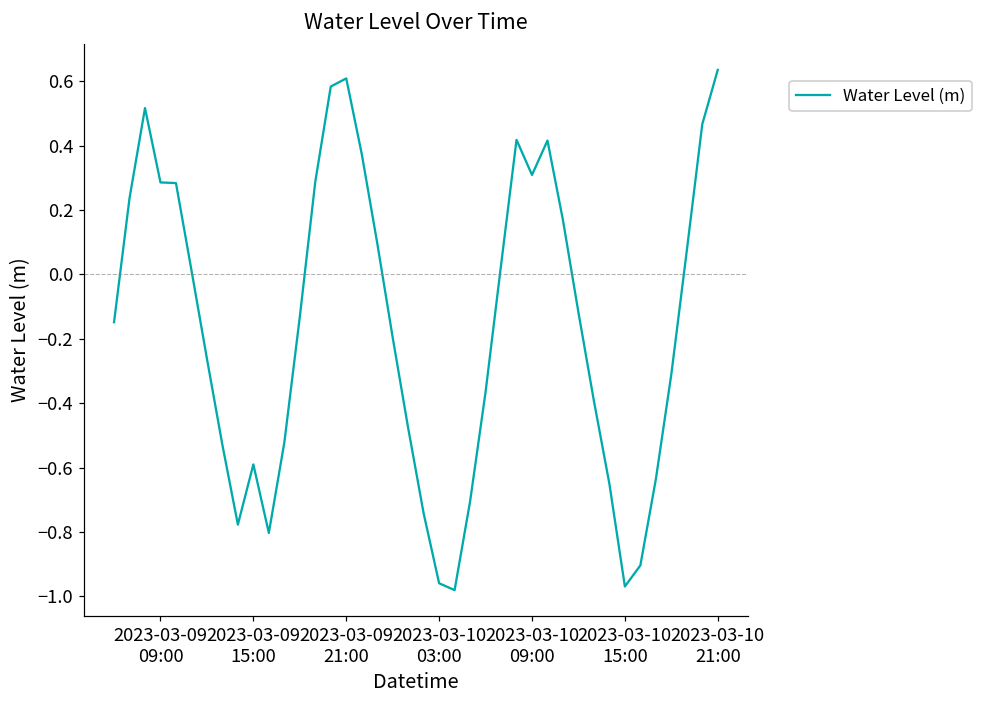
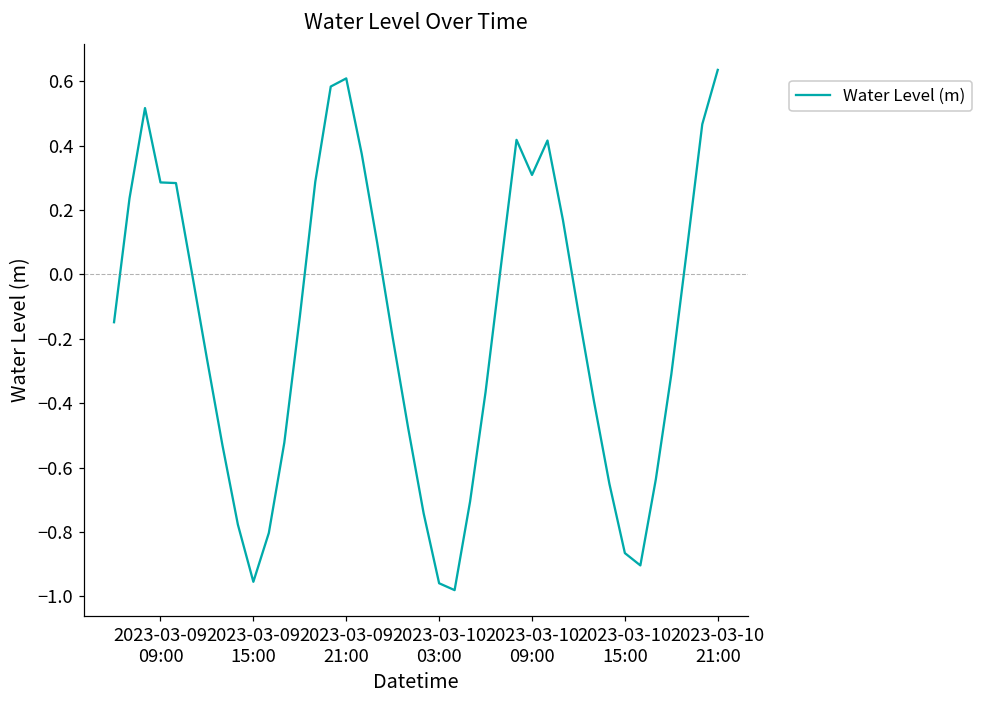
  {
    "2023-03-09 09:00": 0.29,
-   "2023-03-09 15:00": -0.59,
+   "2023-03-09 15:00": -0.95,
    "2023-03-09 21:00": 0.61,
    "2023-03-10 03:00": -0.96,
    "2023-03-10 09:00": 0.31,
-   "2023-03-10 15:00": -0.97,
+   "2023-03-10 15:00": -0.87,
    "2023-03-10 21:00": 0.64
  }
